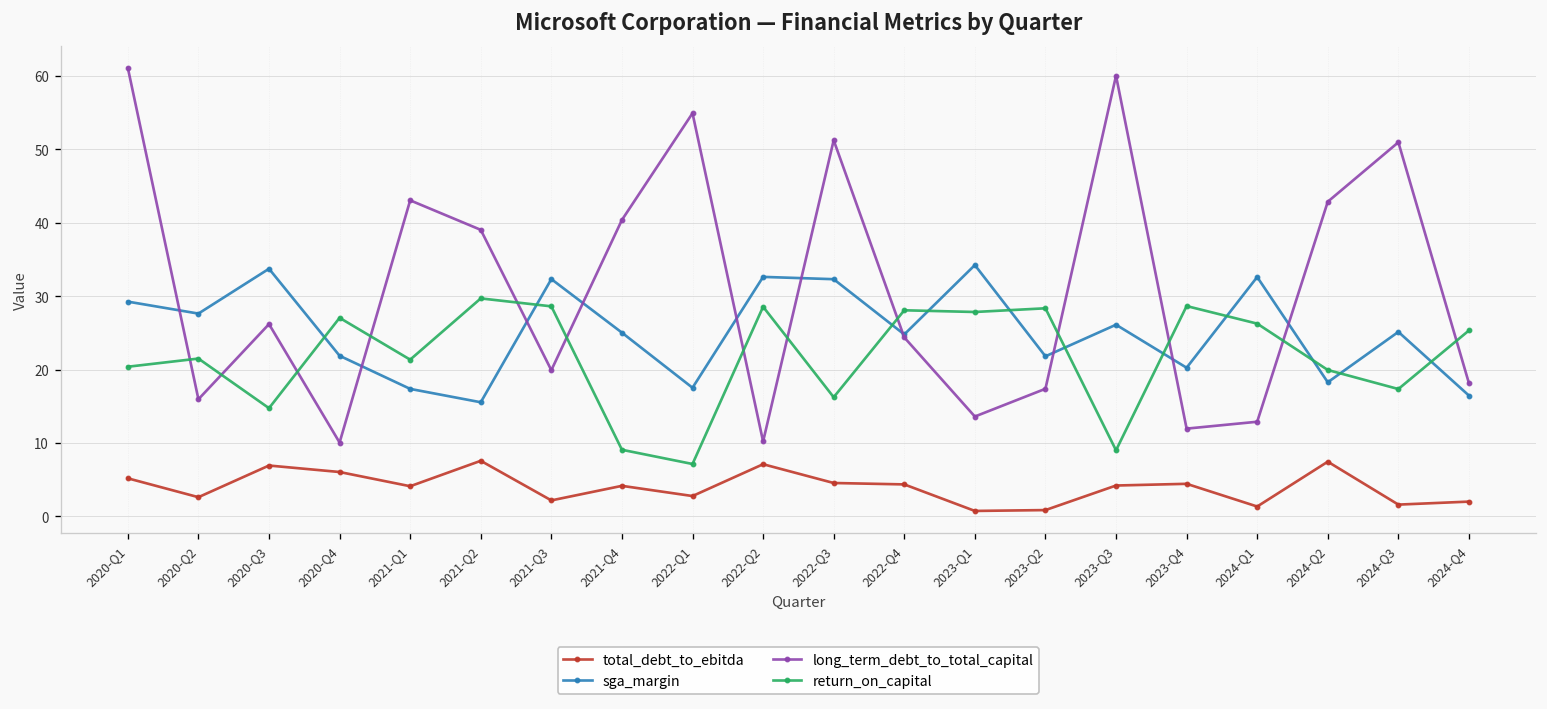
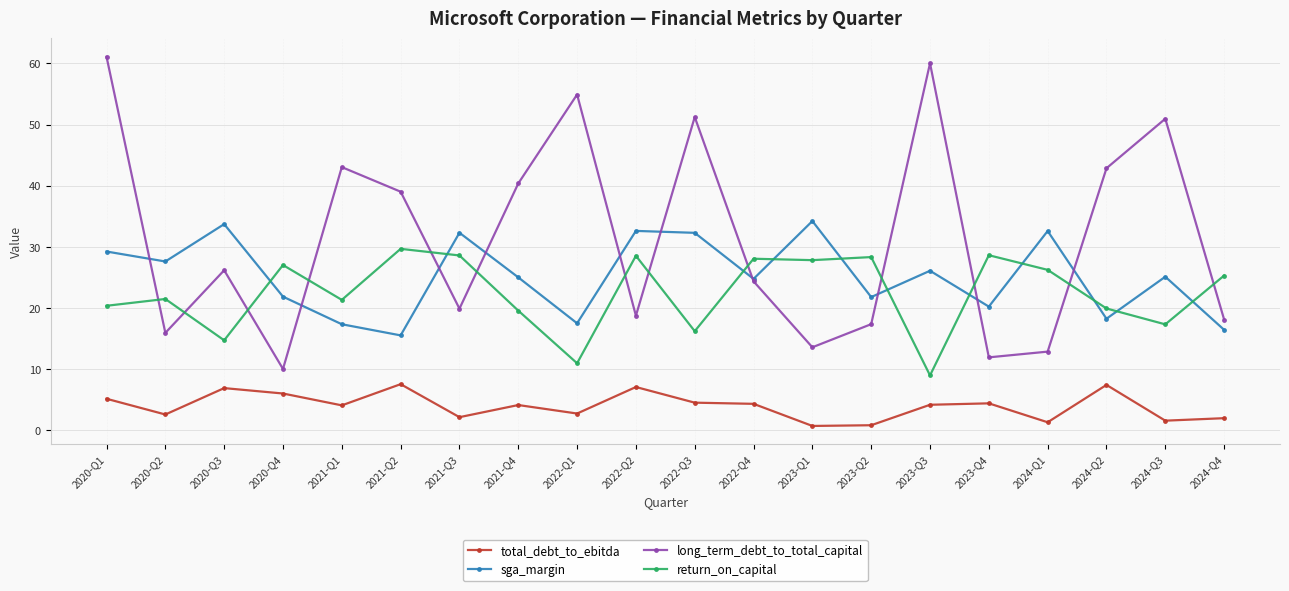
  {
    "total_debt_to_ebitda": {
      "2020-Q1": 5,
      "2020-Q2": 3,
      "2020-Q3": 7,
      "2020-Q4": 6,
      "2021-Q1": 4,
      "2021-Q2": 8,
      "2021-Q3": 2,
      "2021-Q4": 4,
      "2022-Q1": 3,
      "2022-Q2": 7,
      "2022-Q3": 5,
      "2022-Q4": 4,
      "2023-Q1": 1,
      "2023-Q2": 1,
      "2023-Q3": 4,
      "2023-Q4": 4,
      "2024-Q1": 1,
      "2024-Q2": 7,
      "2024-Q3": 2,
      "2024-Q4": 2
    },
    "sga_margin": {
      "2020-Q1": 29,
      "2020-Q2": 28,
      "2020-Q3": 34,
      "2020-Q4": 22,
      "2021-Q1": 17,
      "2021-Q2": 16,
      "2021-Q3": 32,
      "2021-Q4": 25,
      "2022-Q1": 18,
      "2022-Q2": 33,
      "2022-Q3": 32,
      "2023-Q1": 34,
      "2023-Q2": 22,
      "2023-Q3": 26,
      "2023-Q4": 20,
      "2024-Q1": 33,
      "2024-Q2": 18,
      "2024-Q3": 25,
      "2024-Q4": 16
    },
    "long_term_debt_to_total_capital": {
      "2020-Q1": 61,
      "2020-Q2": 16,
      "2020-Q3": 26,
      "2020-Q4": 10,
      "2021-Q1": 43,
      "2021-Q2": 39,
      "2021-Q3": 20,
      "2021-Q4": 40,
      "2022-Q1": 55,
-     "2022-Q2": 10,
+     "2022-Q2": 19,
      "2022-Q3": 51,
      "2023-Q1": 14,
      "2023-Q2": 17,
      "2023-Q3": 60,
      "2023-Q4": 12,
      "2024-Q1": 13,
      "2024-Q2": 43,
      "2024-Q3": 51,
      "2024-Q4": 18
    },
    "return_on_capital": {
      "2020-Q1": 20,
      "2020-Q2": 21,
      "2020-Q3": 15,
      "2020-Q4": 27,
      "2021-Q1": 21,
      "2021-Q2": 30,
      "2021-Q3": 29,
-     "2021-Q4": 9,
-     "2022-Q1": 7,
+     "2021-Q4": 20,
+     "2022-Q1": 11,
      "2022-Q2": 29,
      "2022-Q3": 16,
      "2022-Q4": 28,
      "2023-Q1": 28,
      "2023-Q2": 28,
      "2023-Q3": 9,
      "2023-Q4": 29,
      "2024-Q1": 26,
      "2024-Q2": 20,
      "2024-Q3": 17,
      "2024-Q4": 25
    }
  }
